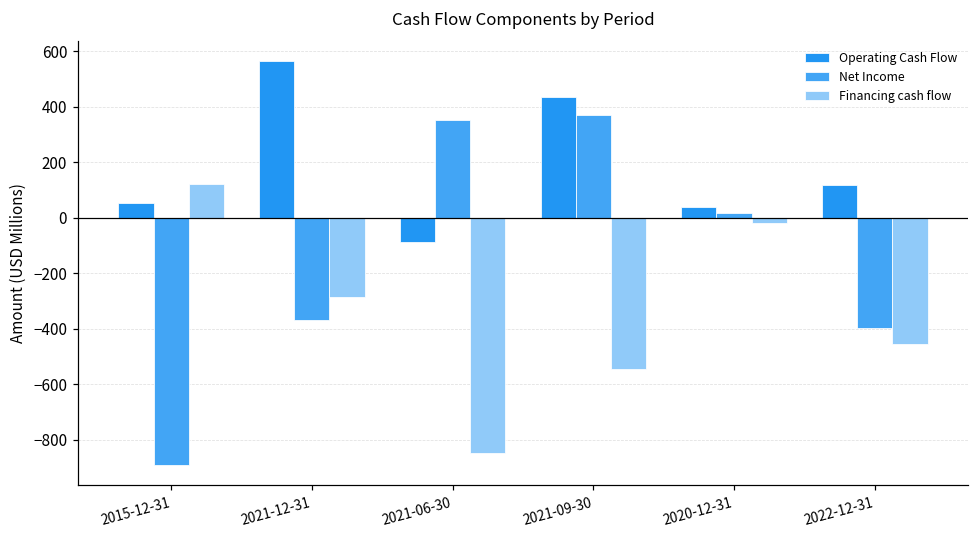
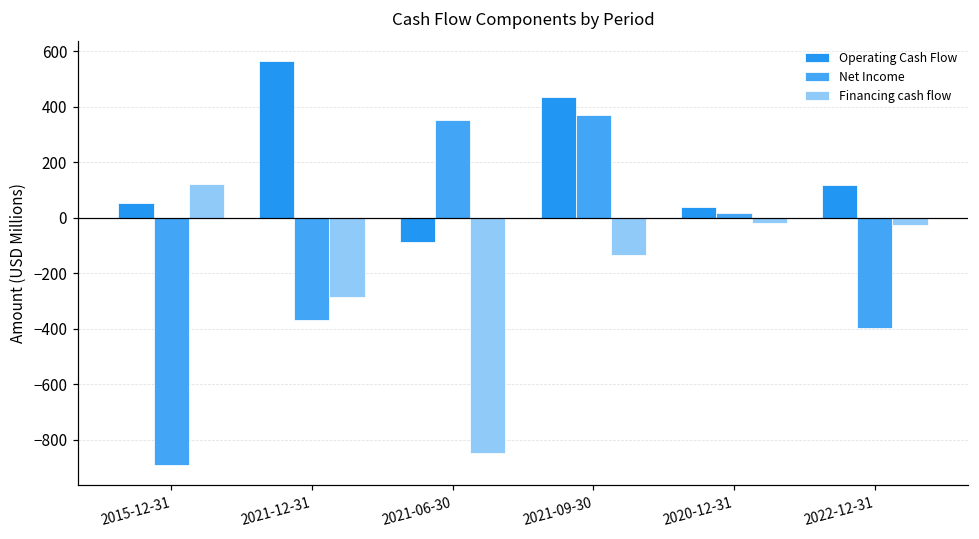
  {
    "Financing cash flow": {
      "2015-12-31": 120,
      "2021-12-31": -280,
      "2021-06-30": -850,
-     "2021-09-30": -550,
+     "2021-09-30": -130,
      "2020-12-31": -20,
-     "2022-12-31": -450
+     "2022-12-31": -30
    }
  }
